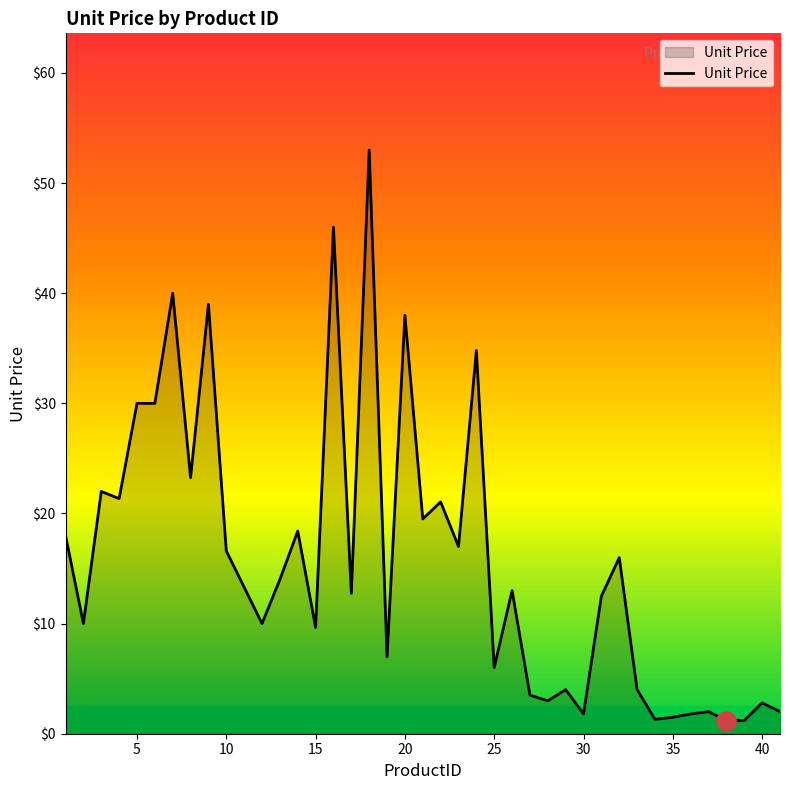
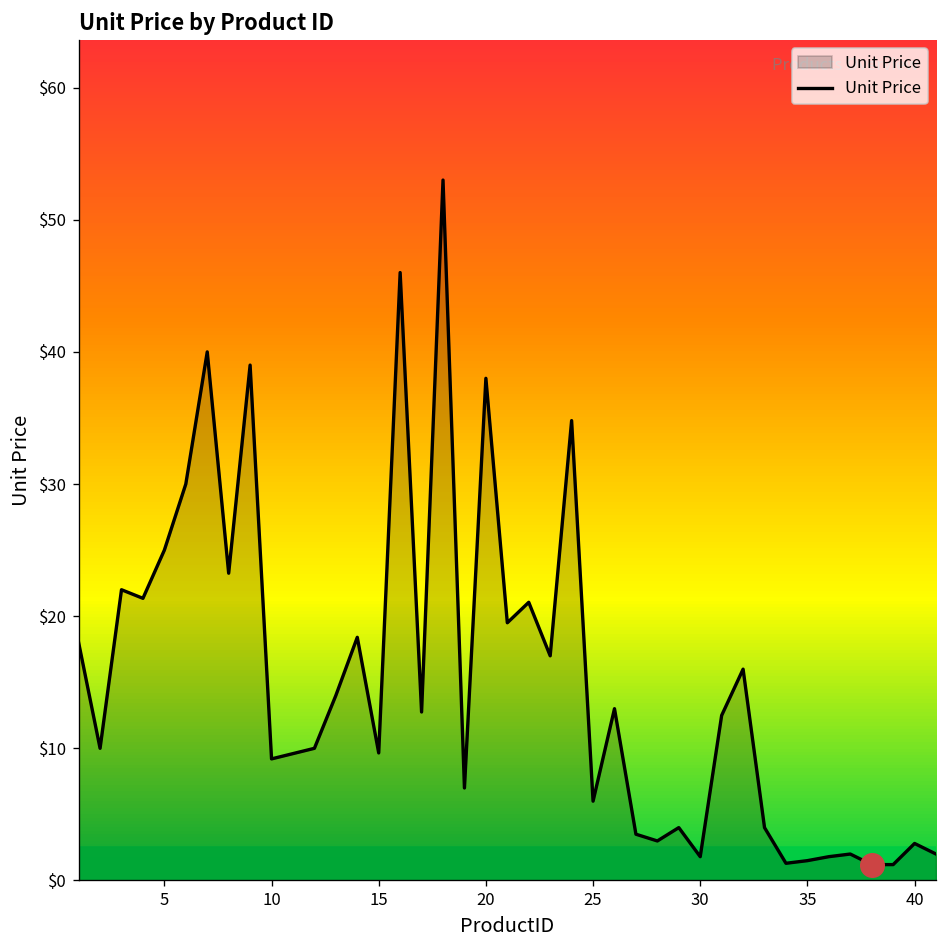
  {
    "Unit Price": {
-     "5": "$30",
-     "10": "$16.6",
+     "5": "$25",
+     "10": "$9.2",
      "15": "$9.7",
      "20": "$38.0",
      "25": "$6.0",
      "40": "$2.8"
    }
  }
